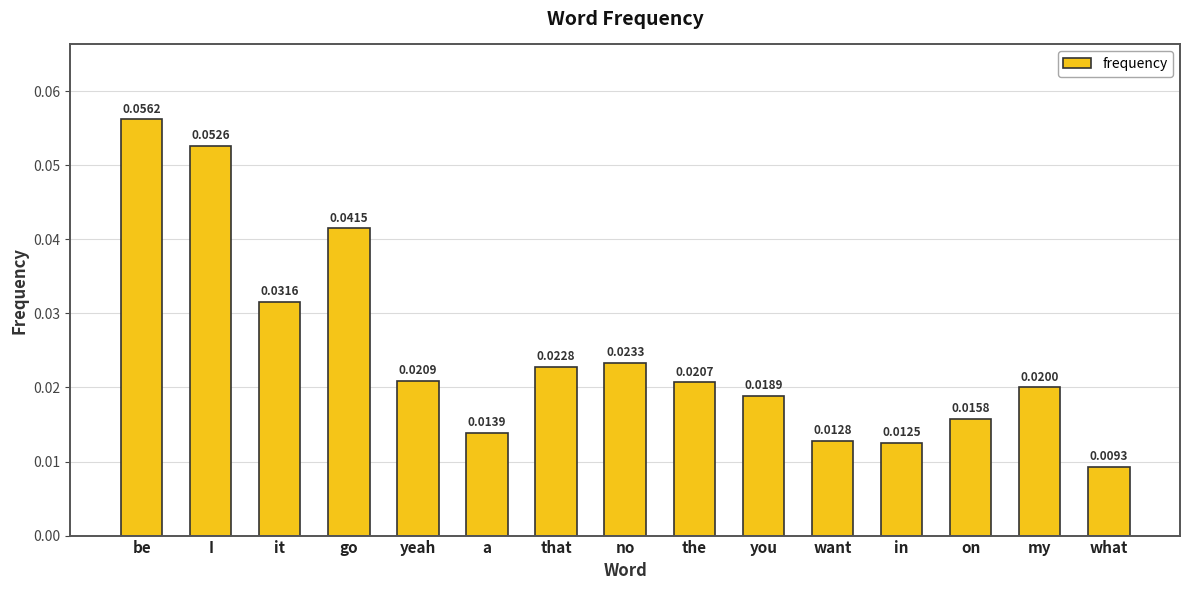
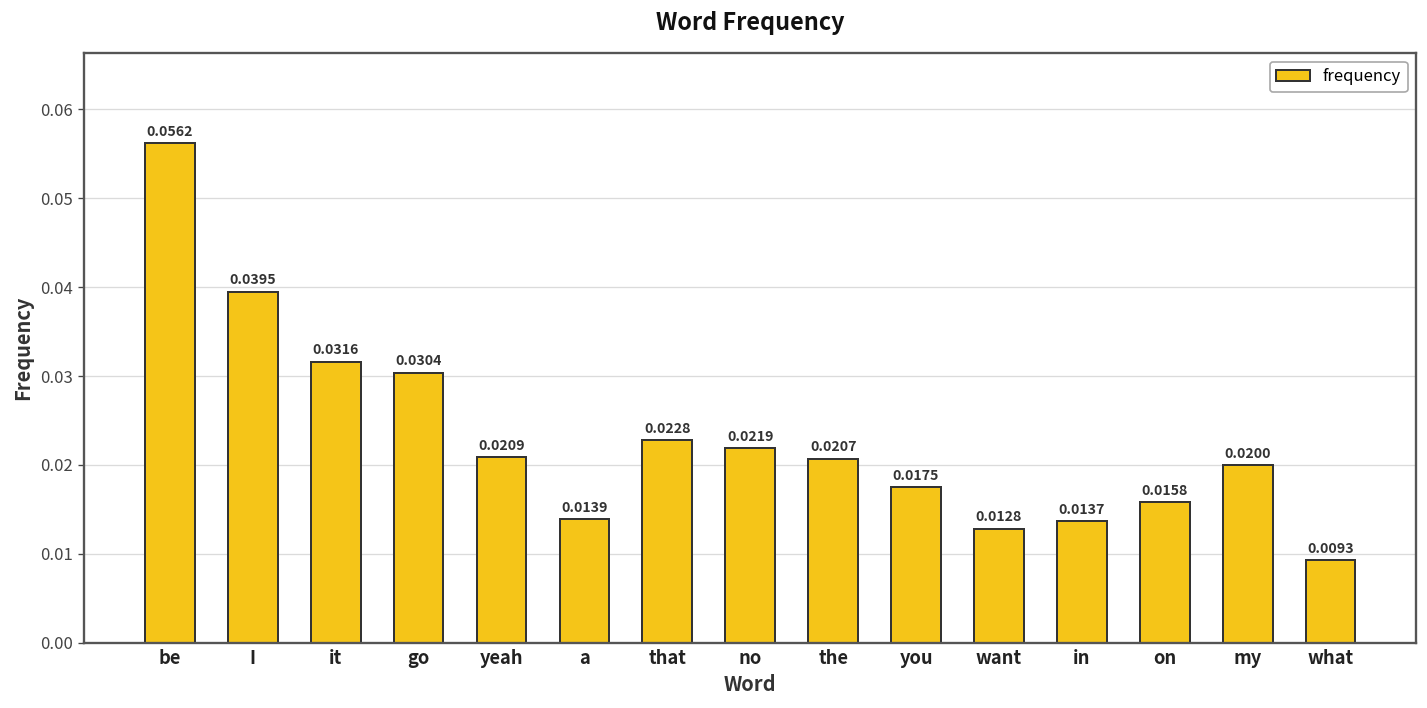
  {
    "be": 0.0562,
-   "I": 0.0526,
+   "I": 0.0395,
    "it": 0.0316,
-   "go": 0.0415,
+   "go": 0.0304,
    "yeah": 0.0209,
    "a": 0.0139,
    "that": 0.0228,
-   "no": 0.0233,
+   "no": 0.0219,
    "the": 0.0207,
-   "you": 0.0189,
+   "you": 0.0175,
    "want": 0.0128,
-   "in": 0.0125,
+   "in": 0.0137,
    "on": 0.0158,
    "my": 0.0200,
    "what": 0.0093
  }
